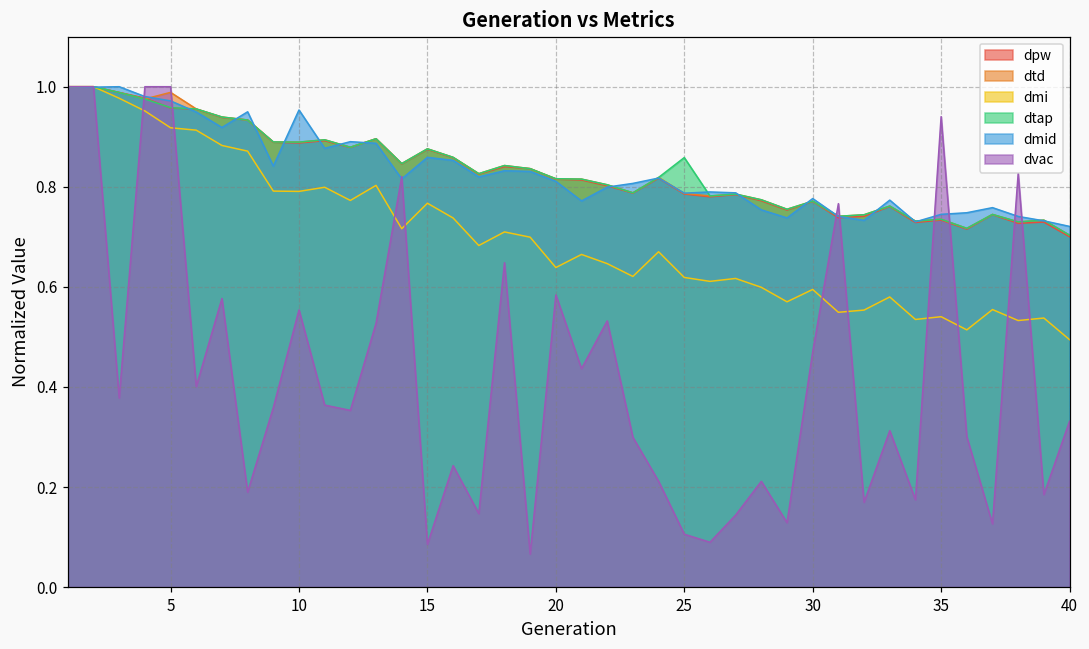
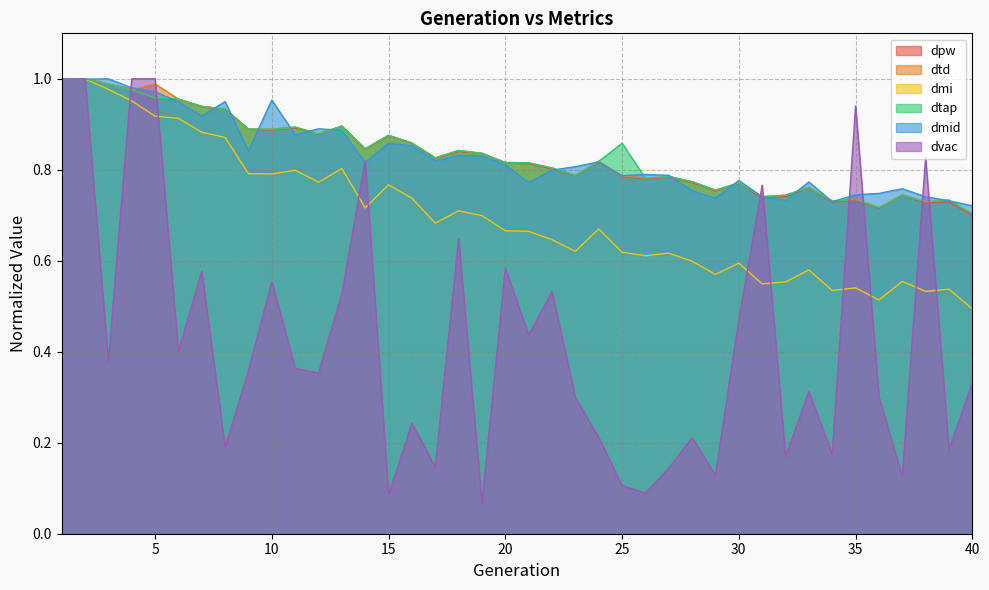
  {
    "dmi": {
      "5": 0.92,
      "10": 0.79,
      "15": 0.77,
-     "20": 0.64,
+     "20": 0.67,
      "25": 0.62,
      "30": 0.59,
      "35": 0.54,
      "40": 0.49
    },
    "dtap": {
      "25": 0.86
    },
    "dmid": {
      "5": 0.97,
      "10": 0.95,
      "15": 0.86,
      "35": 0.74,
      "40": 0.72
    },
    "dvac": {
      "5": 1.00,
      "10": 0.55,
      "15": 0.09,
      "20": 0.58,
      "25": 0.11,
      "30": 0.47,
      "35": 0.94,
      "40": 0.33
    }
  }
